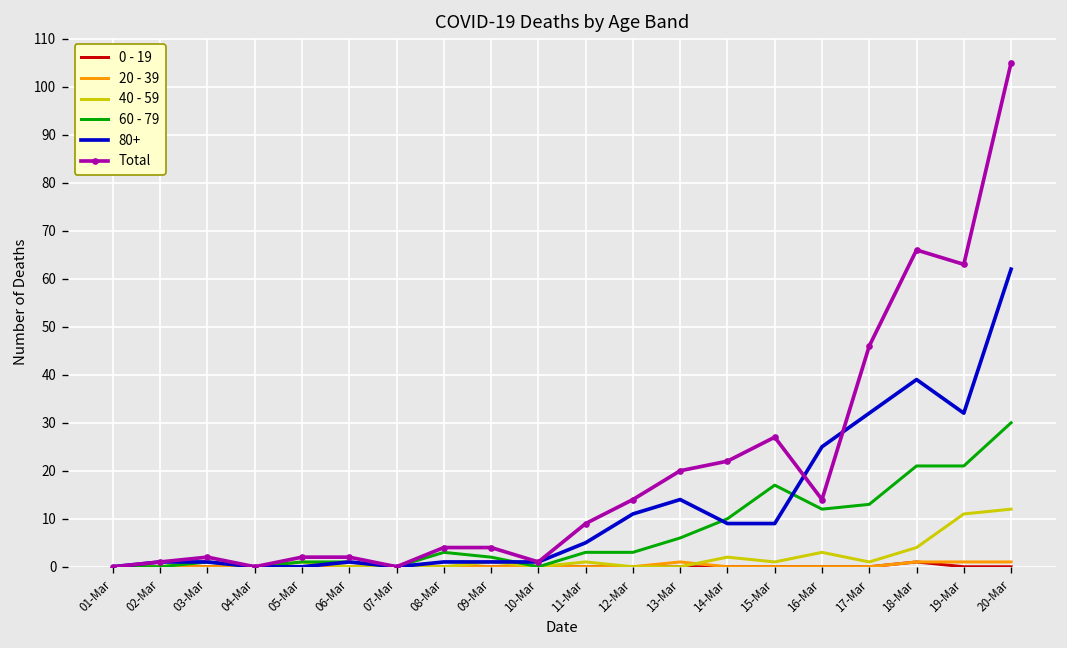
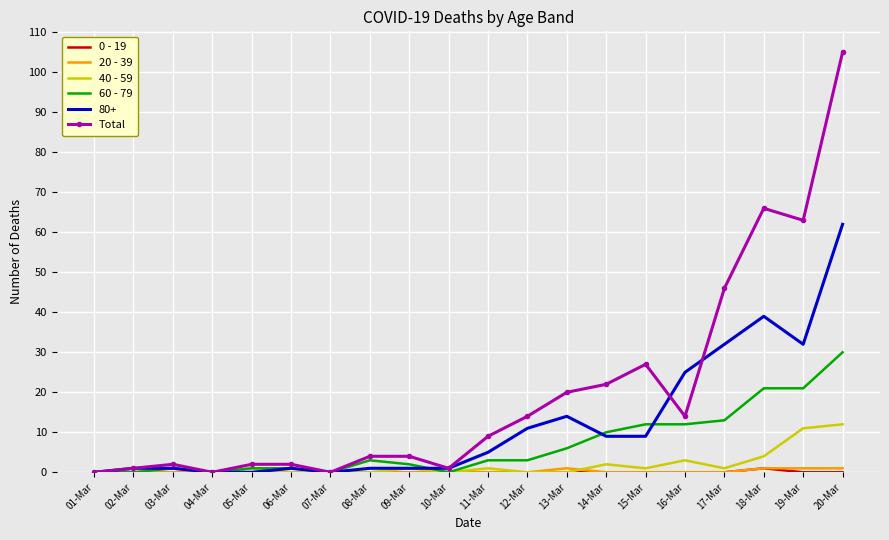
  {
    "0 - 19": {
      "19-Mar": 0,
      "20-Mar": 0
    },
    "20 - 39": {
      "13-Mar": 1,
      "19-Mar": 1,
      "20-Mar": 1
    },
    "40 - 59": {
      "11-Mar": 1,
      "14-Mar": 2,
      "15-Mar": 1,
      "16-Mar": 3,
      "17-Mar": 1,
      "18-Mar": 4,
      "19-Mar": 11,
      "20-Mar": 12
    },
    "60 - 79": {
      "08-Mar": 3,
      "09-Mar": 2,
      "11-Mar": 3,
      "12-Mar": 3,
      "13-Mar": 6,
      "14-Mar": 10,
-     "15-Mar": 17,
+     "15-Mar": 12,
      "16-Mar": 12,
      "17-Mar": 13,
      "18-Mar": 21,
      "19-Mar": 21,
      "20-Mar": 30
    },
    "80+": {
      "08-Mar": 1,
      "11-Mar": 5,
      "12-Mar": 11,
      "13-Mar": 14,
      "14-Mar": 9,
      "15-Mar": 9,
      "16-Mar": 25,
      "17-Mar": 32,
      "18-Mar": 39,
      "19-Mar": 32,
      "20-Mar": 62
    },
    "Total": {
      "03-Mar": 2,
      "05-Mar": 2,
      "06-Mar": 2,
      "08-Mar": 4,
      "09-Mar": 4,
      "11-Mar": 9,
      "12-Mar": 14,
      "13-Mar": 20,
      "14-Mar": 22,
      "15-Mar": 27,
      "16-Mar": 14,
      "17-Mar": 46,
      "18-Mar": 66,
      "19-Mar": 63,
      "20-Mar": 105
    }
  }
